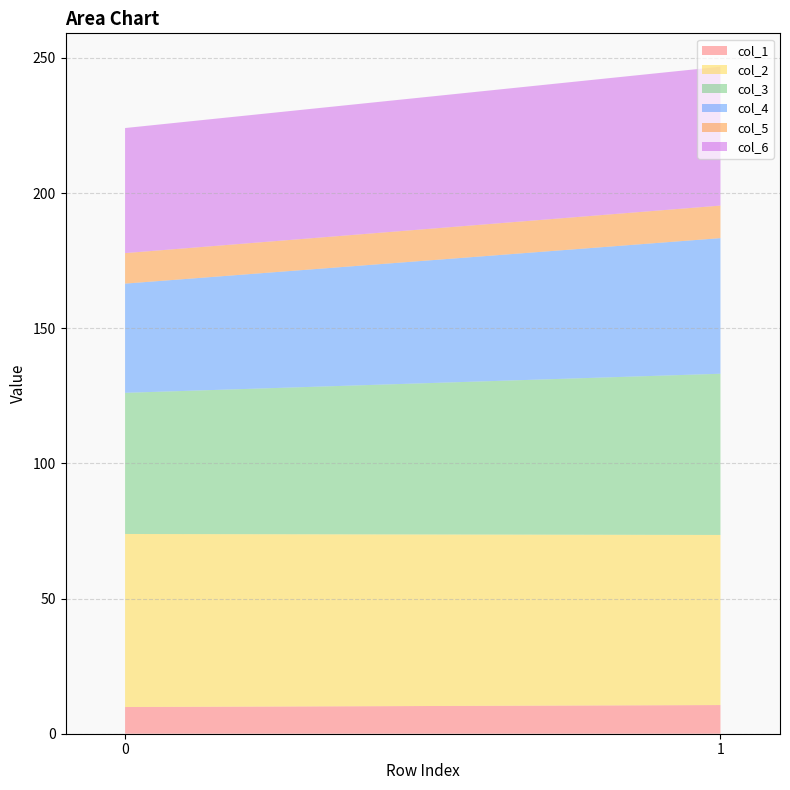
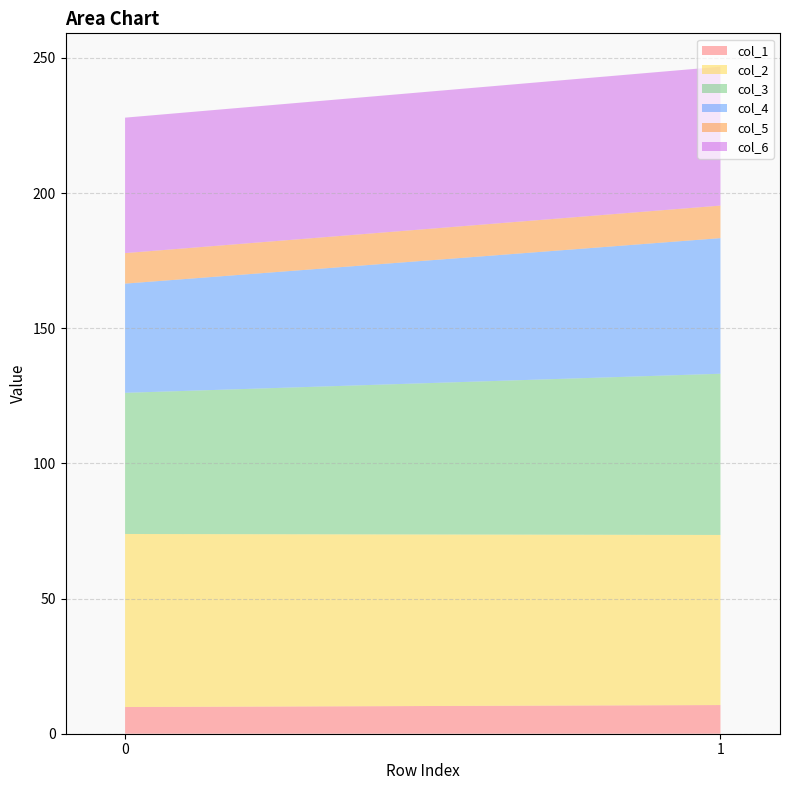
  {
    "col_3": {
      "0": 52,
      "1": 60
    },
    "col_4": {
      "0": 40,
      "1": 50
    },
    "col_6": {
-     "0": 46
+     "0": 50
    }
  }
